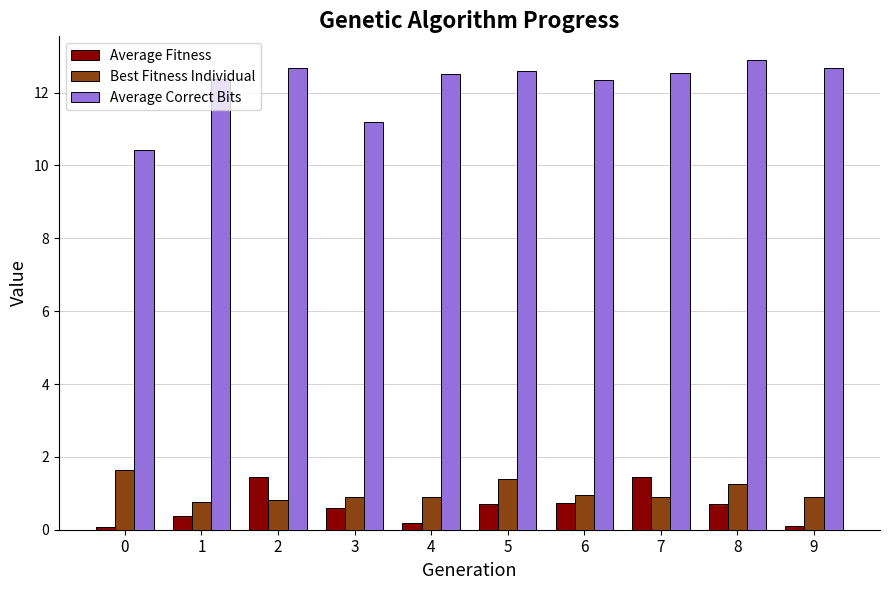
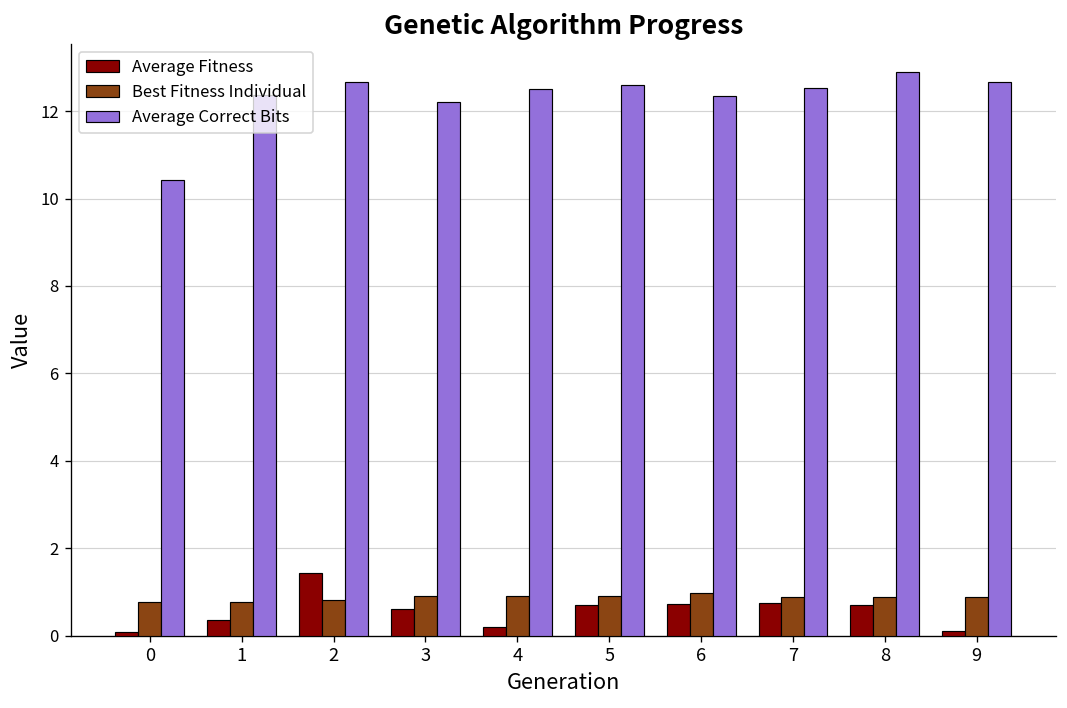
  {
    "Average Fitness": {
      "0": 0.1,
      "1": 0.4,
      "2": 1.4,
      "3": 0.6,
      "4": 0.2,
      "5": 0.7,
      "6": 0.7,
-     "7": 1.5,
+     "7": 0.7,
      "8": 0.7,
      "9": 0.1
    },
    "Best Fitness Individual": {
-     "0": 1.7,
+     "0": 0.8,
      "1": 0.8,
      "2": 0.8,
      "3": 0.9,
      "4": 0.9,
-     "5": 1.4,
+     "5": 0.9,
      "6": 1.0,
      "7": 0.9,
-     "8": 1.2,
+     "8": 0.9,
      "9": 0.9
    },
    "Average Correct Bits": {
      "0": 10.4,
      "2": 12.7,
-     "3": 11.2,
+     "3": 12.2,
      "4": 12.5,
      "5": 12.6,
      "6": 12.4,
      "7": 12.5,
      "8": 12.9,
      "9": 12.7
    }
  }
